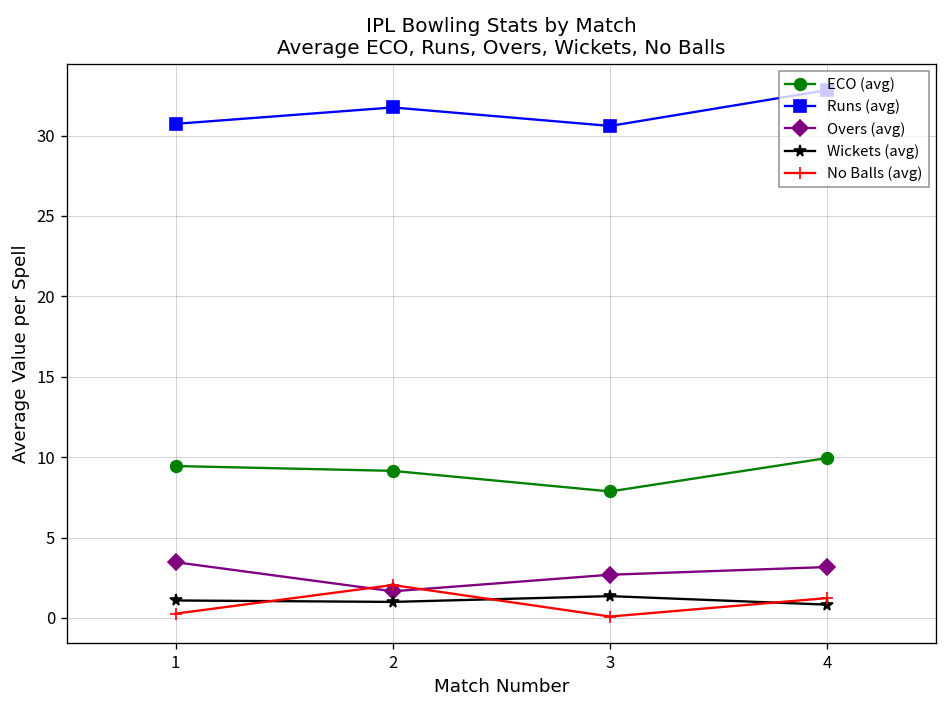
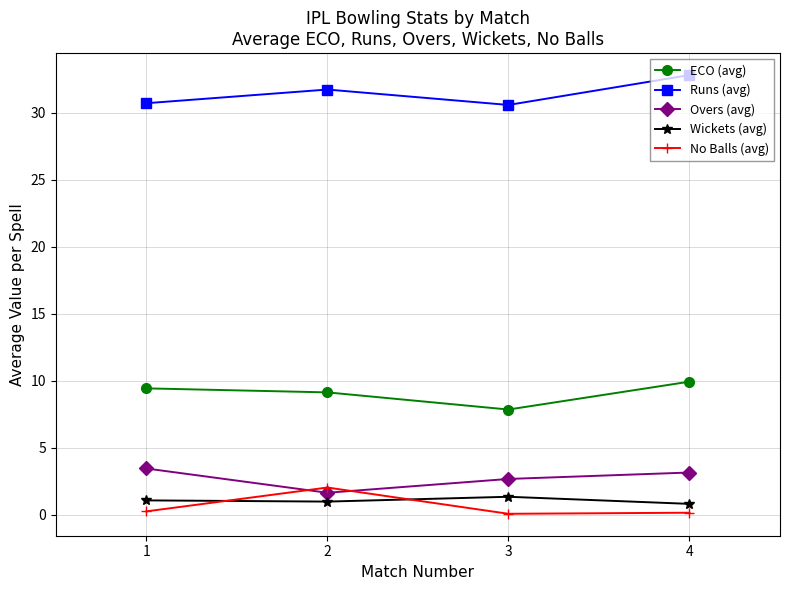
  {
    "ECO (avg)": {
      "1": 9.5,
      "2": 9.2,
      "3": 7.9,
      "4": 10.0
    },
    "Runs (avg)": {
      "1": 30.7,
      "2": 31.8,
      "3": 30.6
    },
    "Overs (avg)": {
      "1": 3.5,
      "2": 1.7,
      "3": 2.7,
      "4": 3.2
    },
    "Wickets (avg)": {
      "1": 1.1,
      "2": 1.0,
      "3": 1.4,
      "4": 0.8
    },
    "No Balls (avg)": {
      "1": 0.3,
      "2": 2.1,
      "3": 0.1,
-     "4": 1.2
+     "4": 0.2
    }
  }
